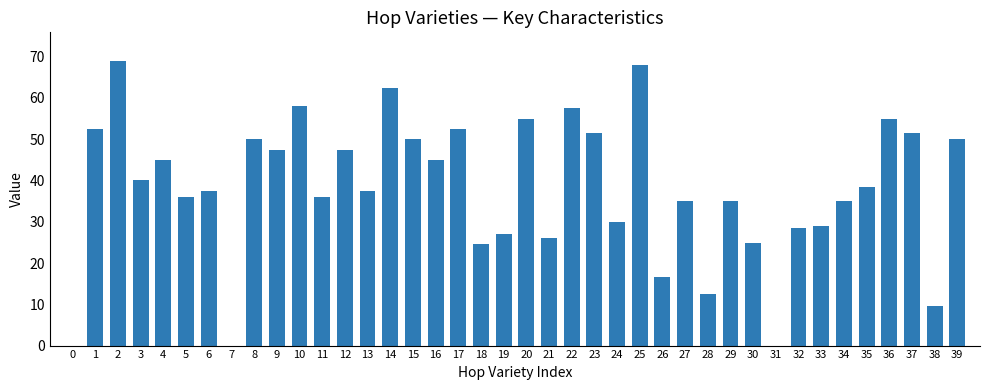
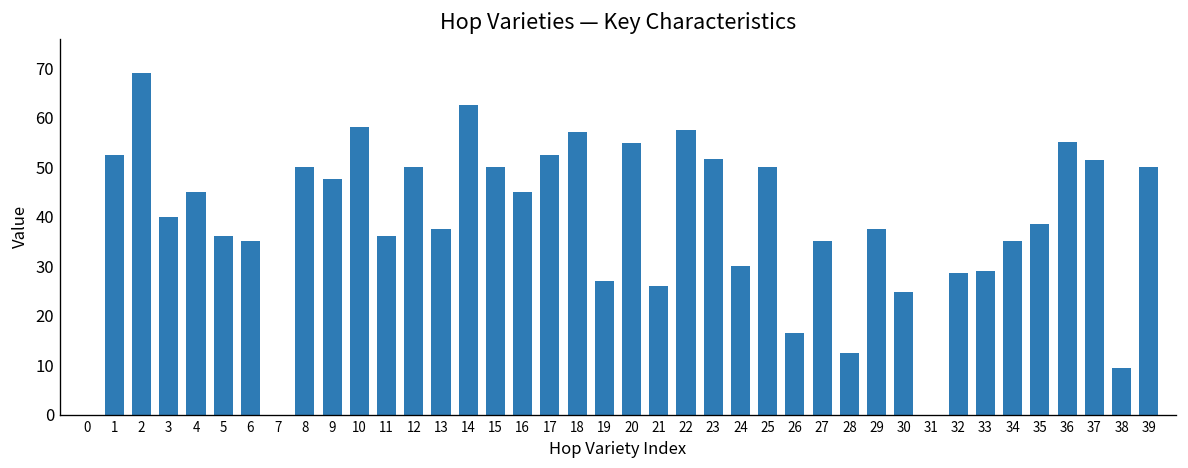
  {
    "0": 0,
    "1": 53,
    "2": 69,
    "3": 40,
    "4": 45,
    "5": 36,
-   "6": 38,
+   "6": 35,
    "7": 0,
    "8": 50,
    "9": 48,
    "10": 58,
    "11": 36,
-   "12": 48,
+   "12": 50,
    "13": 38,
    "14": 63,
    "15": 50,
    "16": 45,
    "17": 53,
-   "18": 25,
+   "18": 57,
    "19": 27,
    "20": 55,
    "21": 26,
    "22": 58,
    "23": 52,
    "24": 30,
-   "25": 68,
+   "25": 50,
    "26": 17,
    "27": 35,
    "28": 13,
-   "29": 35,
+   "29": 38,
    "30": 25,
    "31": 0,
    "32": 29,
    "33": 29,
    "34": 35,
    "35": 39,
    "36": 55,
    "37": 52,
    "38": 10,
    "39": 50
  }
